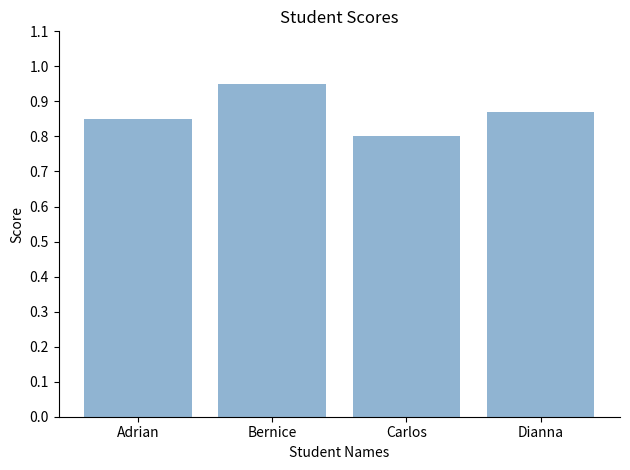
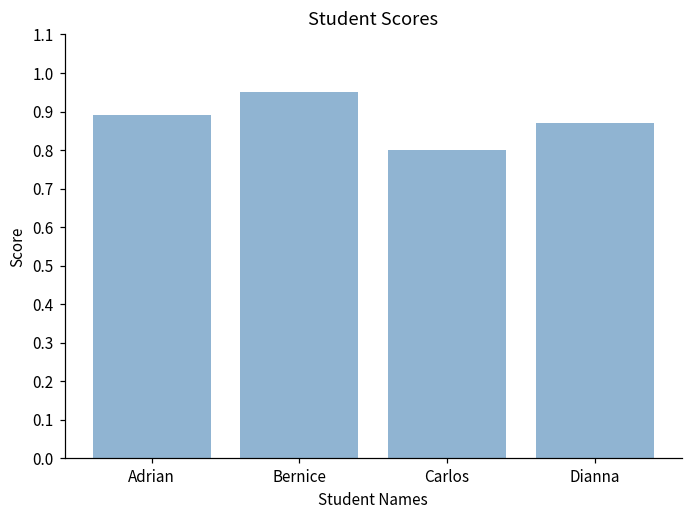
  {
-   "Adrian": 0.85,
+   "Adrian": 0.89,
    "Bernice": 0.95,
    "Carlos": 0.80,
    "Dianna": 0.87
  }
